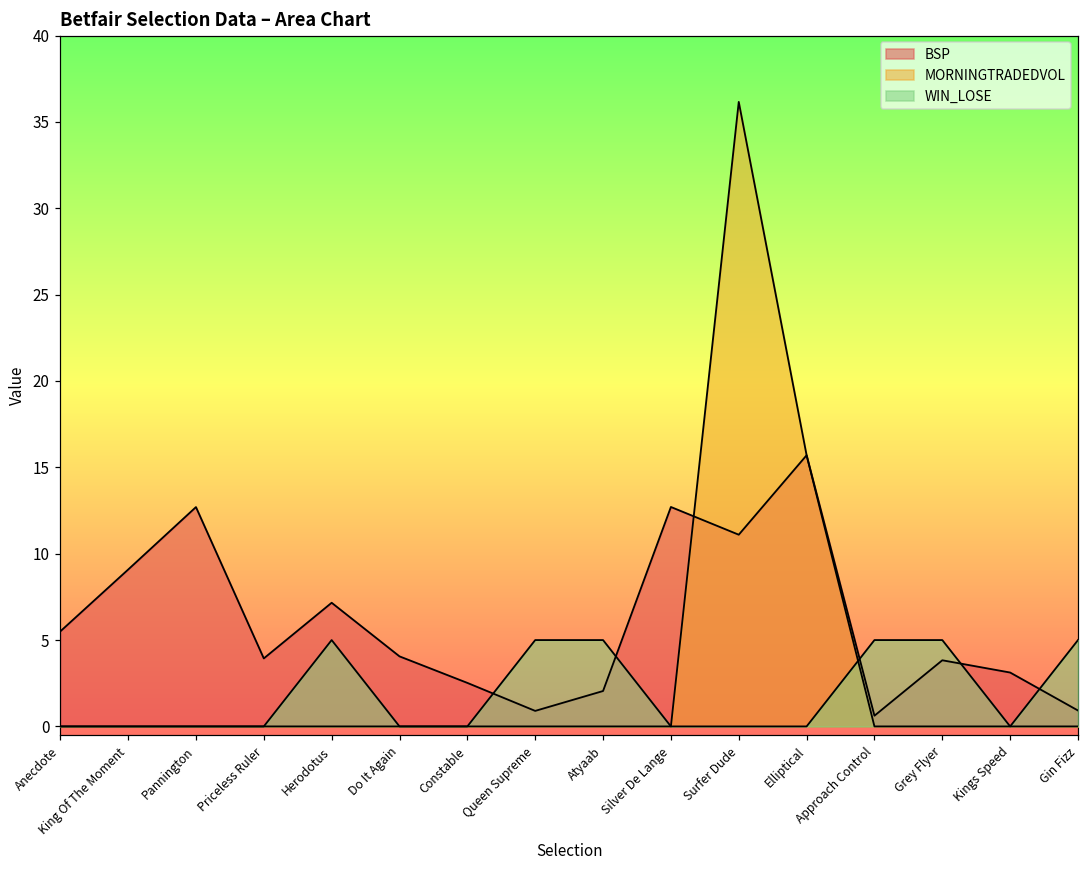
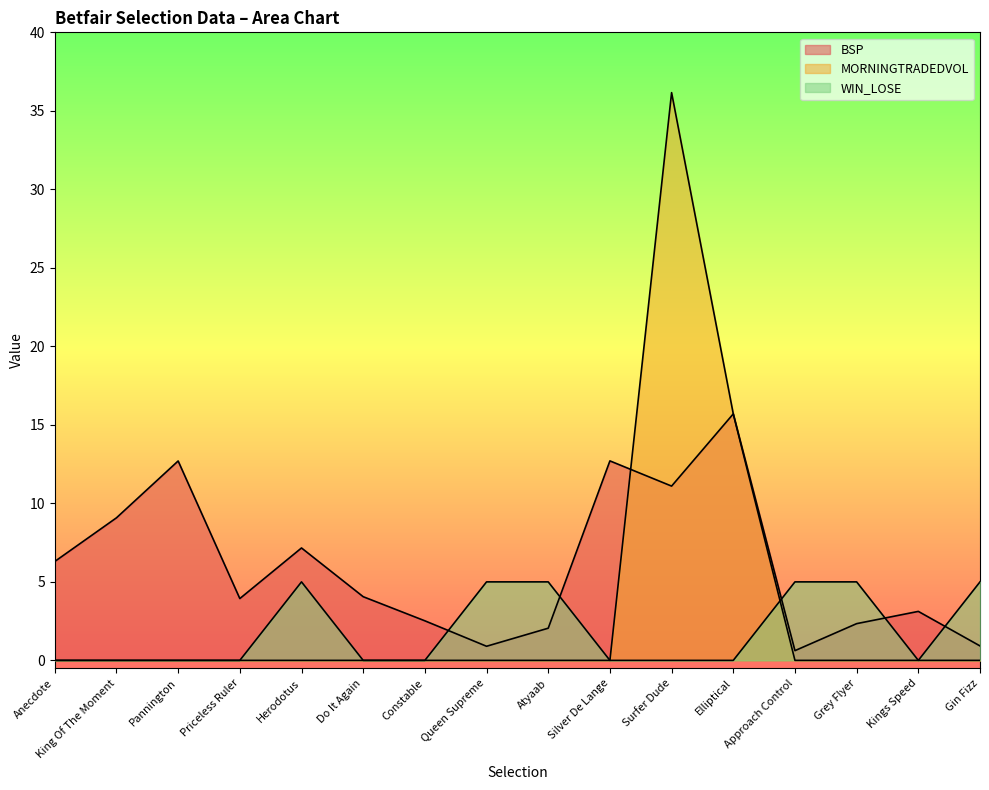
  {
    "BSP": {
-     "Anecdote": 5.5,
+     "Anecdote": 6.3,
      "King Of The Moment": 9.1,
      "Pannington": 12.7,
      "Priceless Ruler": 3.9,
      "Herodotus": 7.2,
      "Do It Again": 4.1,
      "Constable": 2.5,
      "Queen Supreme": 0.9,
      "Atyaab": 2.1,
      "Silver De Lange": 12.7,
      "Surfer Dude": 11.1,
      "Approach Control": 0.6,
-     "Grey Flyer": 3.8,
+     "Grey Flyer": 2.3,
      "Kings Speed": 3.1,
      "Gin Fizz": 0.9
    },
    "MORNINGTRADEDVOL": {
      "Herodotus": 0.0,
      "Queen Supreme": 0.0,
      "Atyaab": 0.0,
      "Surfer Dude": 36.2,
      "Approach Control": 0.0,
      "Grey Flyer": 0.0,
      "Gin Fizz": 0.0
    },
    "WIN_LOSE": {
      "Herodotus": 5.0,
      "Queen Supreme": 5.0,
      "Atyaab": 5.0,
      "Surfer Dude": 0.0,
      "Elliptical": 0.0,
      "Approach Control": 5.0,
      "Grey Flyer": 5.0,
      "Gin Fizz": 5.0
    }
  }
